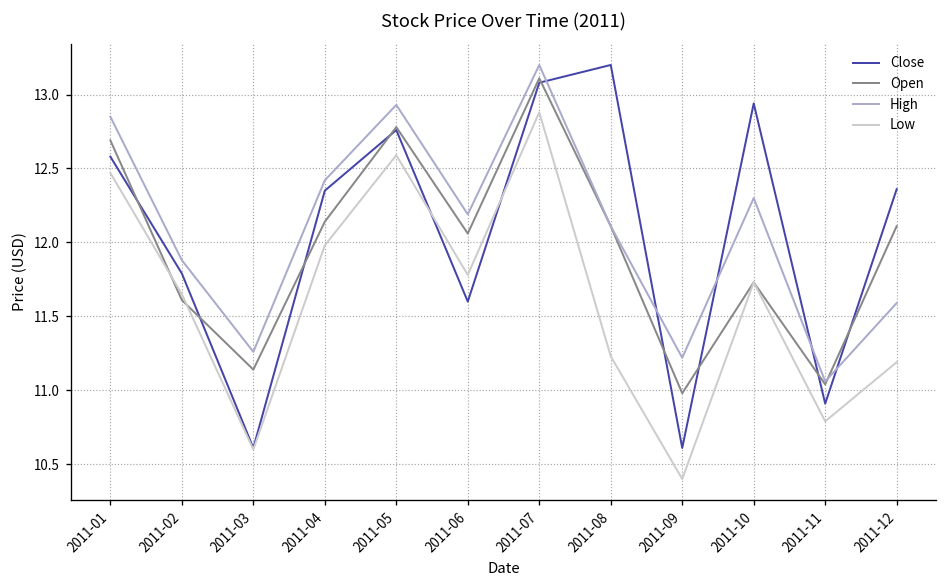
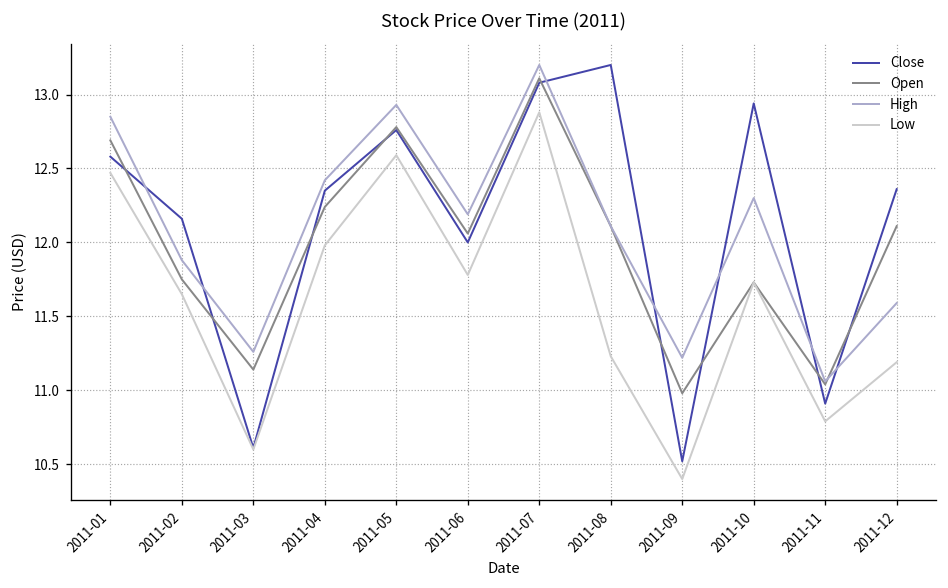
  {
    "Close": {
      "2011-01": 12.58,
-     "2011-02": 11.79,
+     "2011-02": 12.16,
      "2011-04": 12.35,
-     "2011-06": 11.6,
+     "2011-06": 12.0,
      "2011-07": 13.08,
      "2011-08": 13.20,
-     "2011-09": 10.61,
+     "2011-09": 10.52,
      "2011-10": 12.94,
      "2011-11": 10.91,
      "2011-12": 12.36
    },
    "Open": {
      "2011-01": 12.69,
-     "2011-02": 11.61,
+     "2011-02": 11.75,
      "2011-03": 11.14,
-     "2011-04": 12.14,
+     "2011-04": 12.24,
      "2011-06": 12.06,
      "2011-07": 13.11,
      "2011-09": 10.98,
      "2011-12": 12.11
    }
  }
